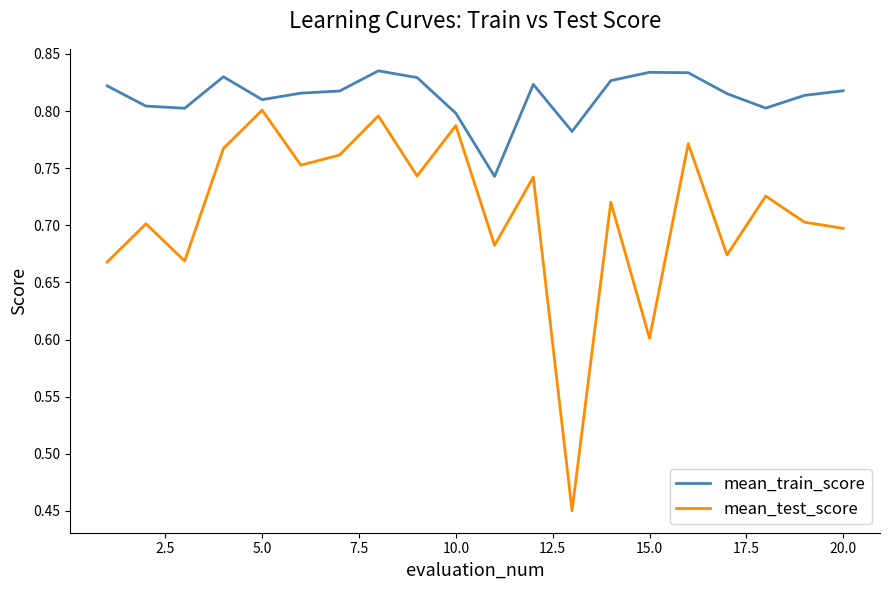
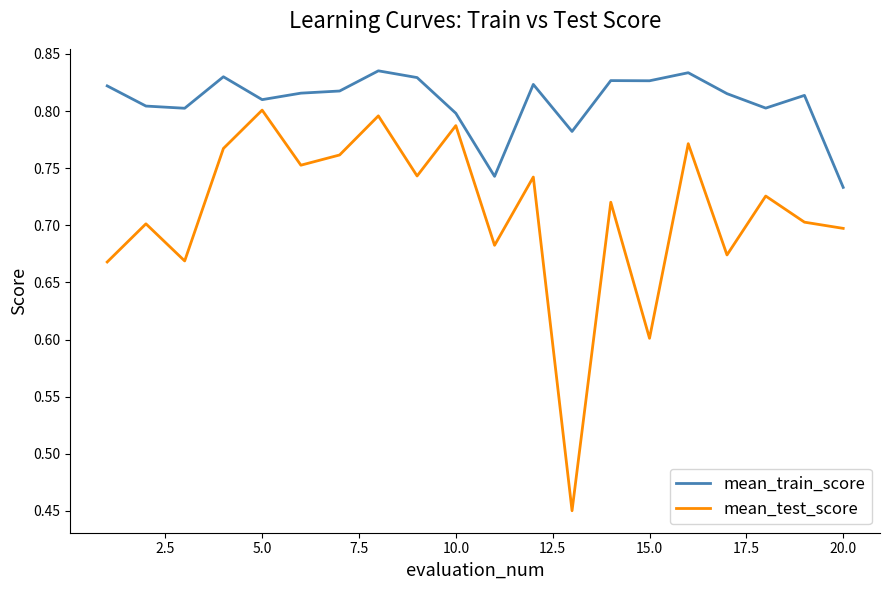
  {
    "mean_train_score": {
      "5.0": 0.810,
      "10.0": 0.798,
-     "15.0": 0.834,
-     "20.0": 0.818
+     "15.0": 0.827,
+     "20.0": 0.733
    },
    "mean_test_score": {
      "5.0": 0.801,
      "10.0": 0.787,
      "15.0": 0.601,
      "20.0": 0.697
    }
  }
